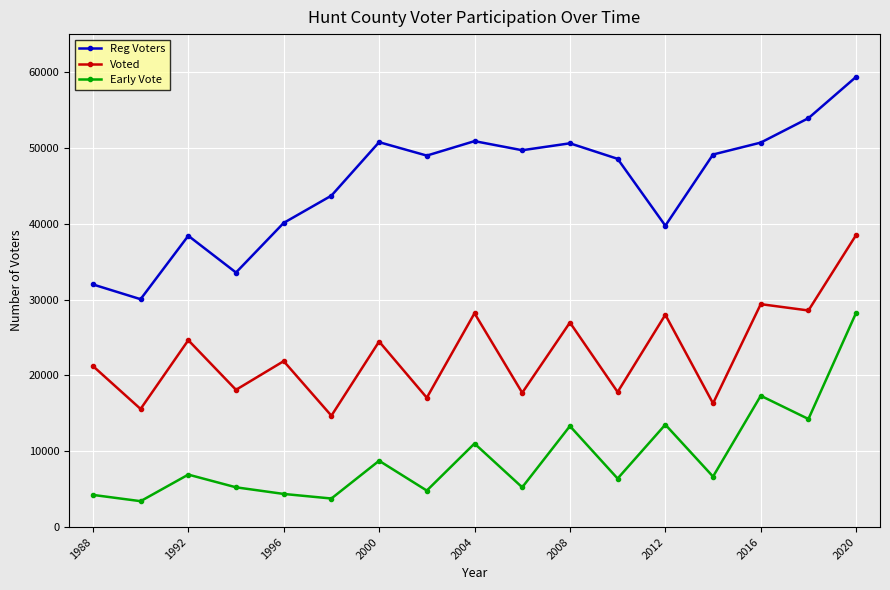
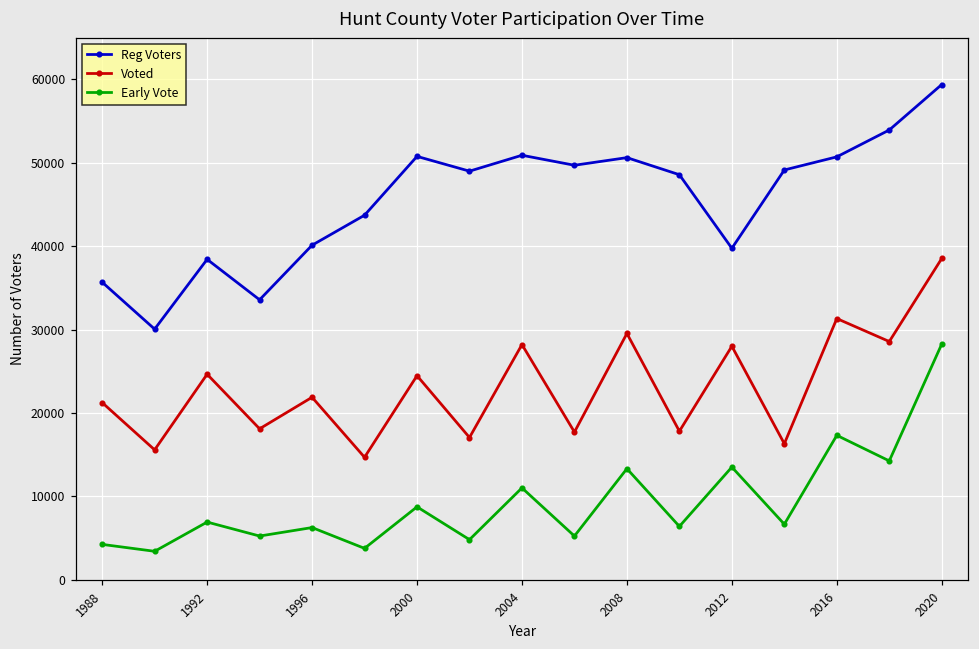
  {
    "Reg Voters": {
-     "1988": 32000,
+     "1988": 36000,
      "1992": 38000,
      "1996": 40000,
      "2000": 51000,
      "2004": 51000,
      "2008": 51000,
      "2012": 40000,
      "2016": 51000,
      "2020": 59000
    },
    "Voted": {
      "1988": 21000,
      "1992": 25000,
      "1996": 22000,
      "2000": 24000,
      "2004": 28000,
-     "2008": 27000,
+     "2008": 30000,
      "2012": 28000,
-     "2016": 29000,
+     "2016": 31000,
      "2020": 39000
    },
    "Early Vote": {
      "1988": 4000,
      "1992": 7000,
-     "1996": 4000,
+     "1996": 6000,
      "2000": 9000,
      "2004": 11000,
      "2008": 13000,
      "2012": 14000,
      "2016": 17000,
      "2020": 28000
    }
  }
